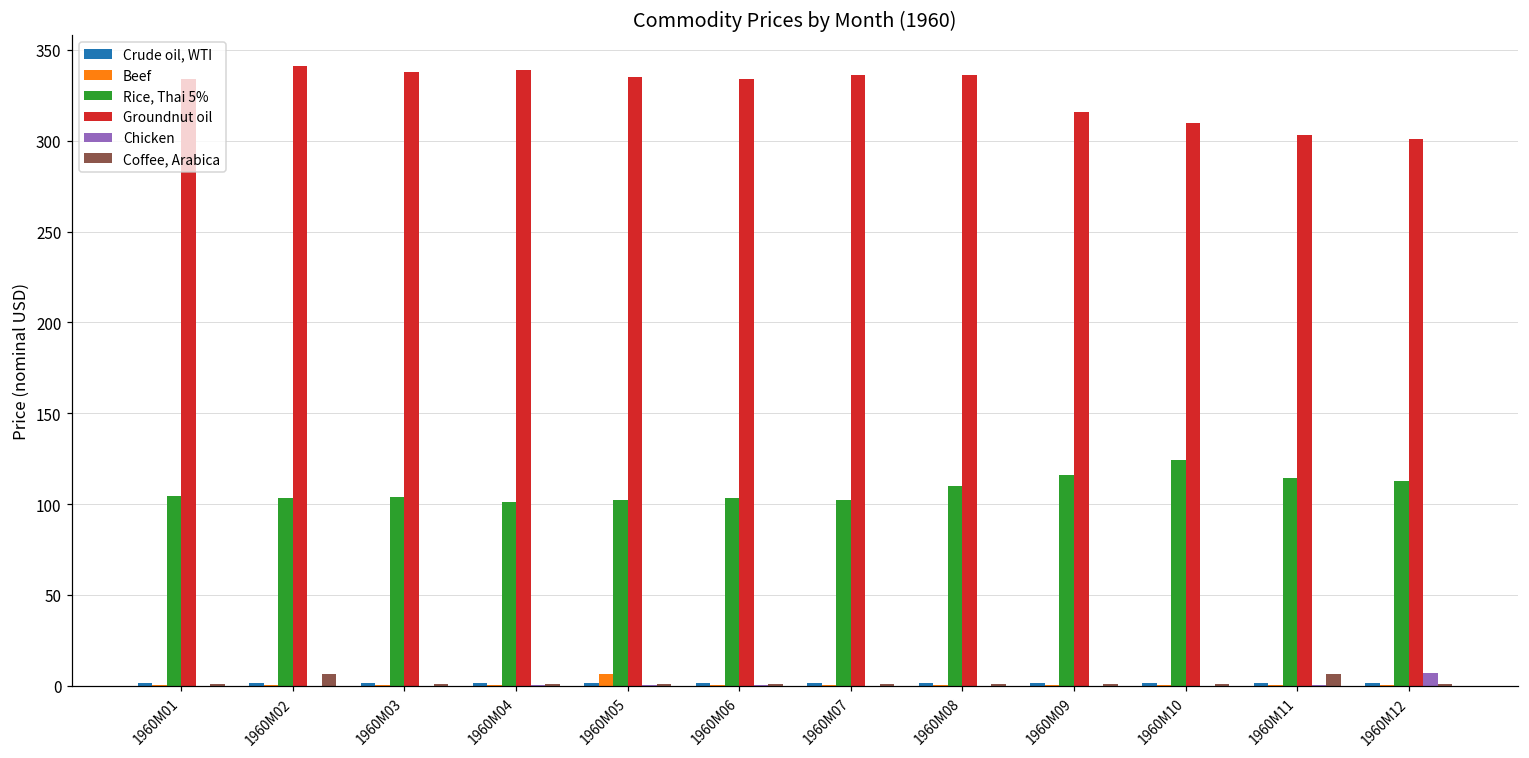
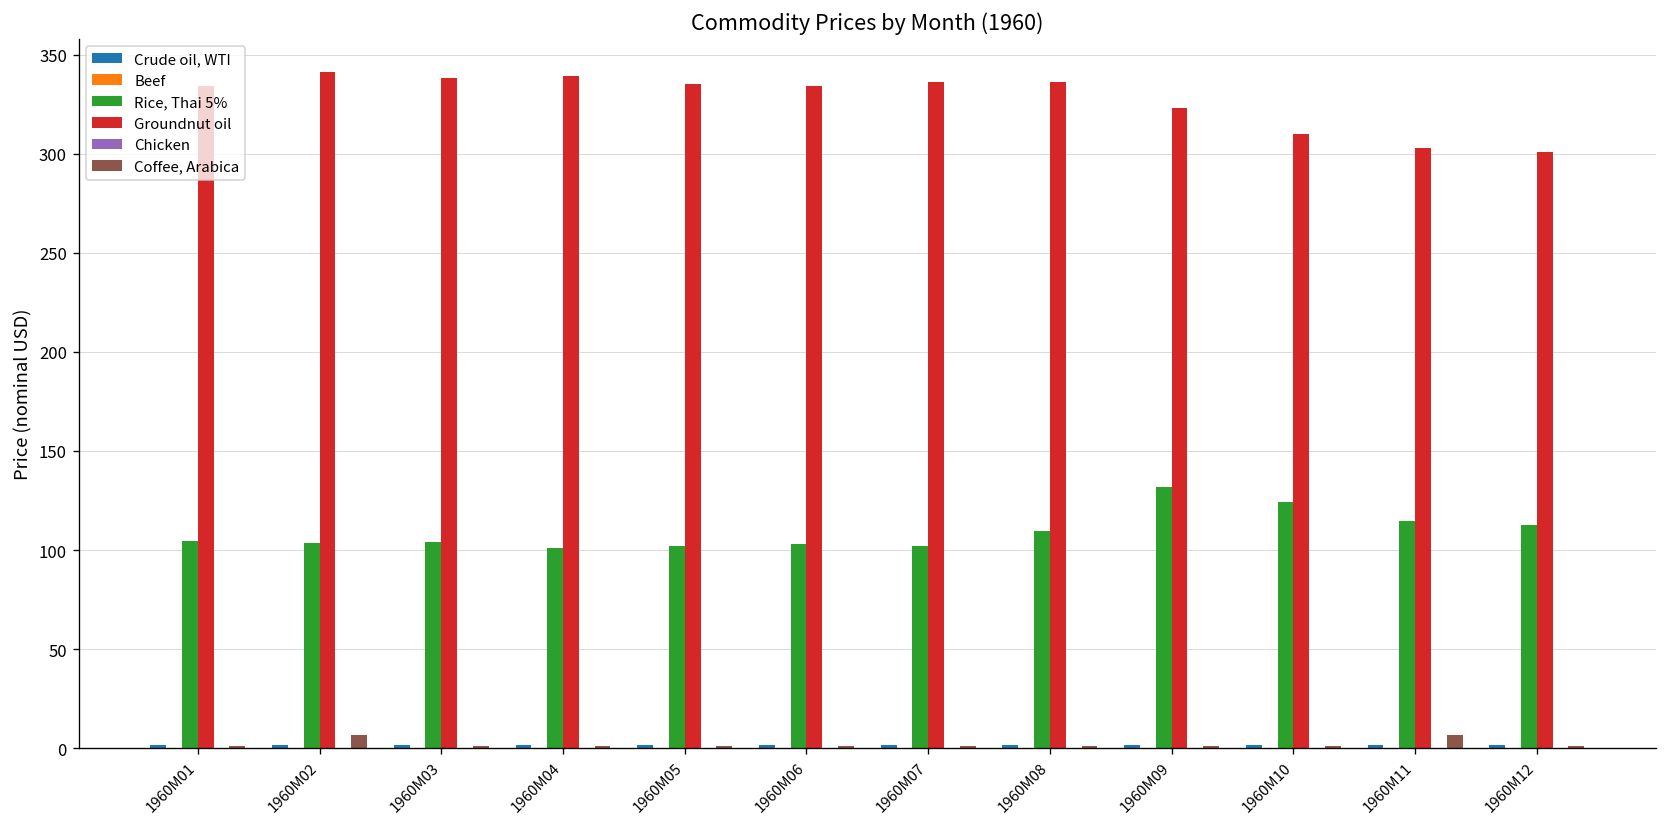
  {
    "Crude oil, WTI": {
      "1960M01": 2,
      "1960M02": 2,
      "1960M03": 2,
      "1960M04": 2,
      "1960M05": 2,
      "1960M06": 2,
      "1960M07": 2,
      "1960M08": 2,
      "1960M09": 2,
      "1960M10": 2,
      "1960M11": 2,
      "1960M12": 2
    },
    "Beef": {
-     "1960M05": 6
+     "1960M05": 0
    },
    "Rice, Thai 5%": {
      "1960M01": 104,
      "1960M02": 104,
      "1960M03": 104,
      "1960M04": 101,
      "1960M05": 102,
      "1960M06": 103,
      "1960M07": 102,
      "1960M08": 110,
-     "1960M09": 116,
+     "1960M09": 132,
      "1960M10": 124,
      "1960M11": 114,
      "1960M12": 113
    },
    "Groundnut oil": {
      "1960M02": 341,
      "1960M03": 338,
      "1960M04": 339,
      "1960M05": 335,
      "1960M06": 334,
      "1960M07": 336,
      "1960M08": 336,
-     "1960M09": 316,
+     "1960M09": 323,
      "1960M10": 310,
      "1960M11": 303,
      "1960M12": 301
    },
    "Chicken": {
-     "1960M12": 7
+     "1960M12": 0
    },
    "Coffee, Arabica": {
      "1960M02": 7,
      "1960M11": 7
    }
  }
